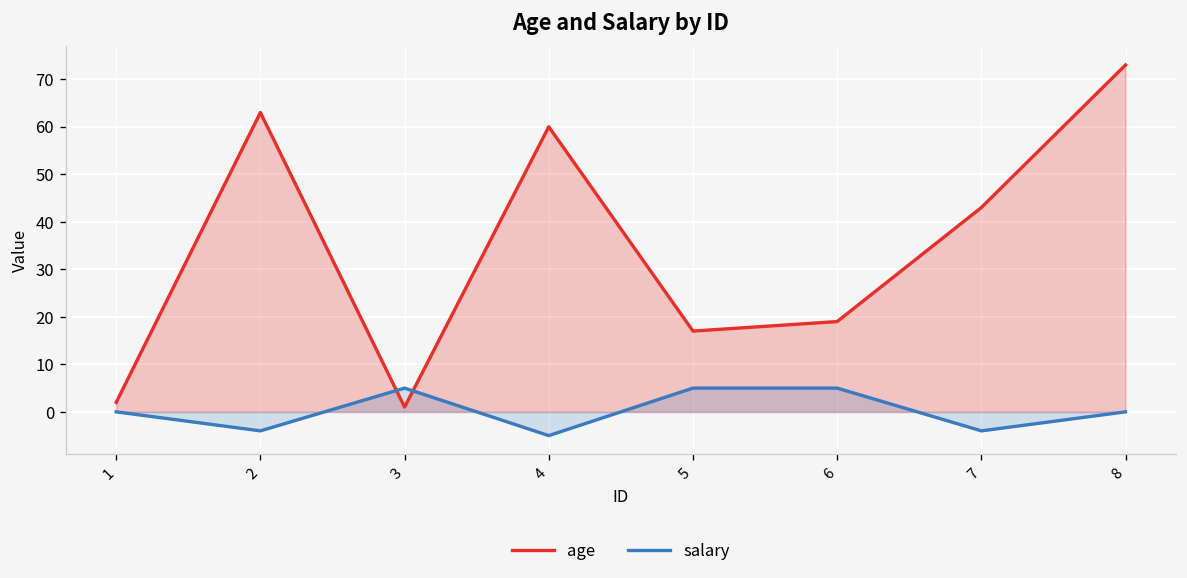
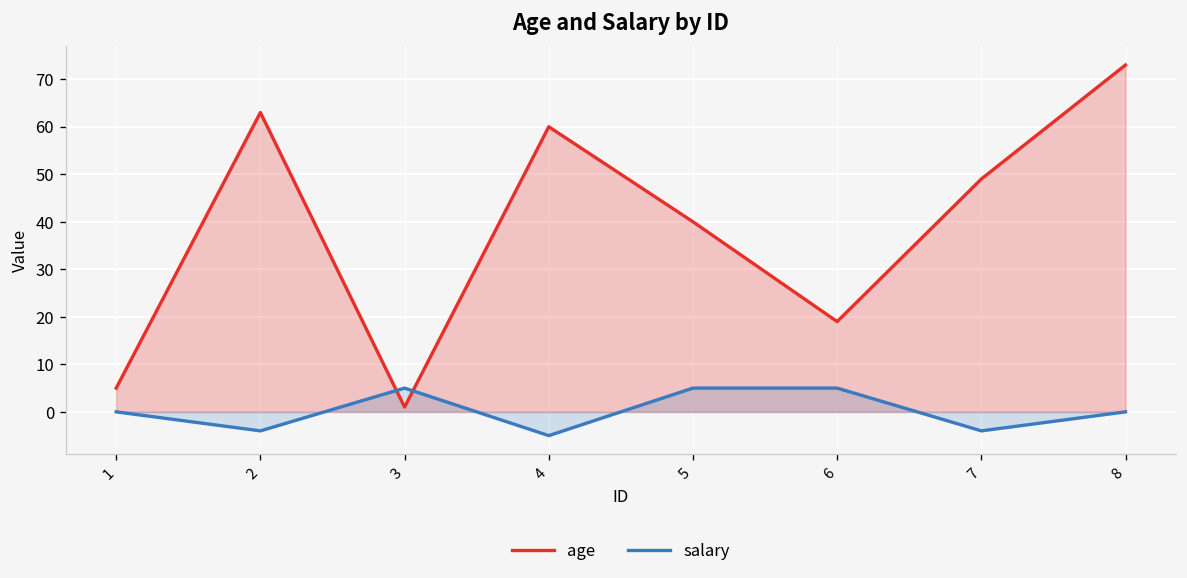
  {
    "age": {
-     "1": 2,
+     "1": 5,
      "2": 63,
      "3": 1,
      "4": 60,
-     "5": 17,
+     "5": 40,
      "6": 19,
-     "7": 43,
+     "7": 49,
      "8": 73
    }
  }
